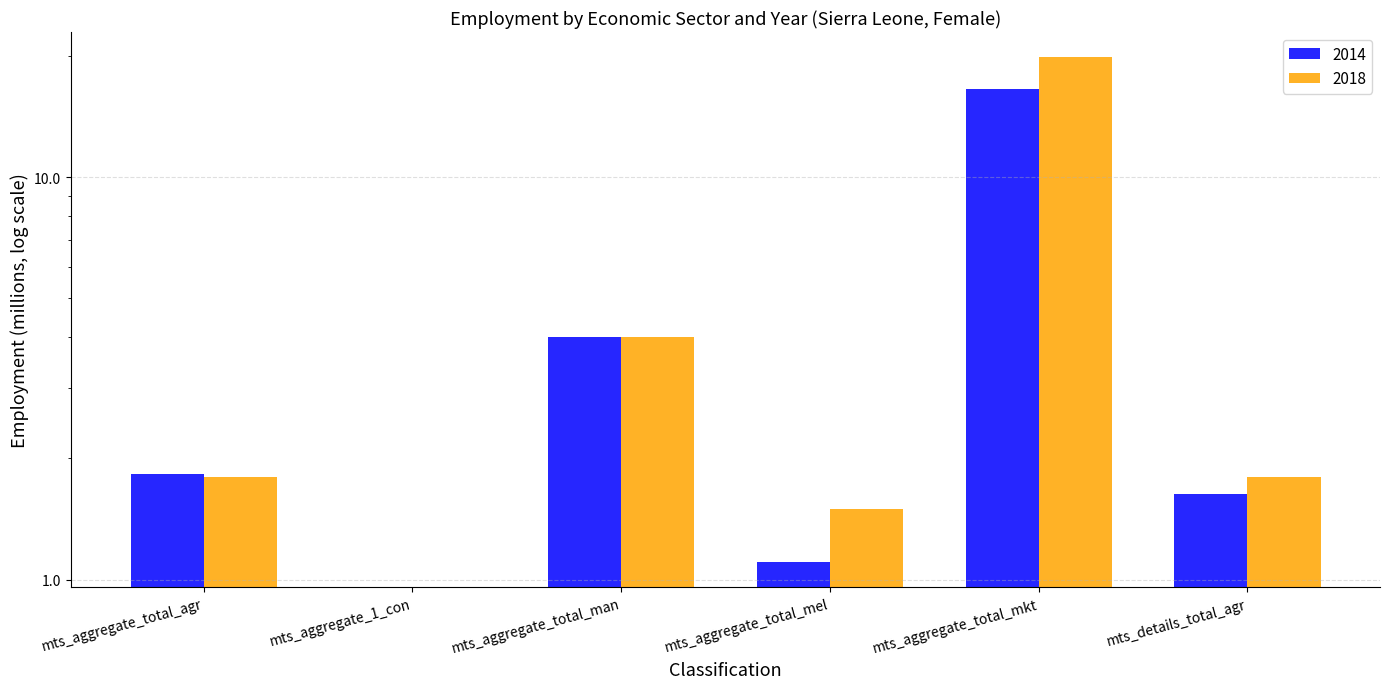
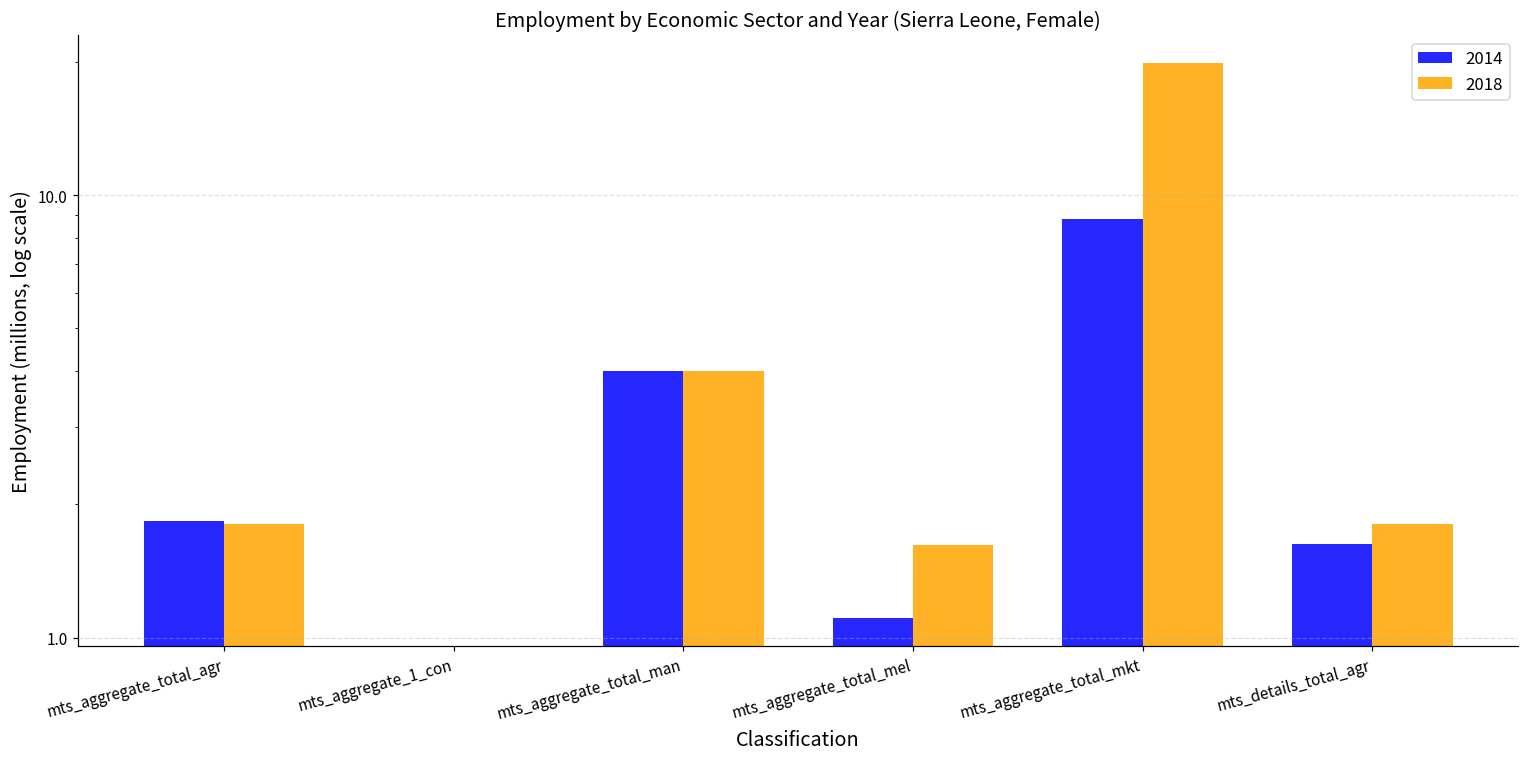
  {
    "2014": {
      "mts_aggregate_total_agr": 1.8,
      "mts_aggregate_total_man": 4.0,
      "mts_aggregate_total_mel": 1.1,
-     "mts_aggregate_total_mkt": 16.6,
+     "mts_aggregate_total_mkt": 8.8,
      "mts_details_total_agr": 1.63
    },
    "2018": {
      "mts_aggregate_total_agr": 1.8,
      "mts_aggregate_total_man": 4.0,
-     "mts_aggregate_total_mel": 1.50,
+     "mts_aggregate_total_mel": 1.62,
      "mts_aggregate_total_mkt": 20,
      "mts_details_total_agr": 1.8
    }
  }
